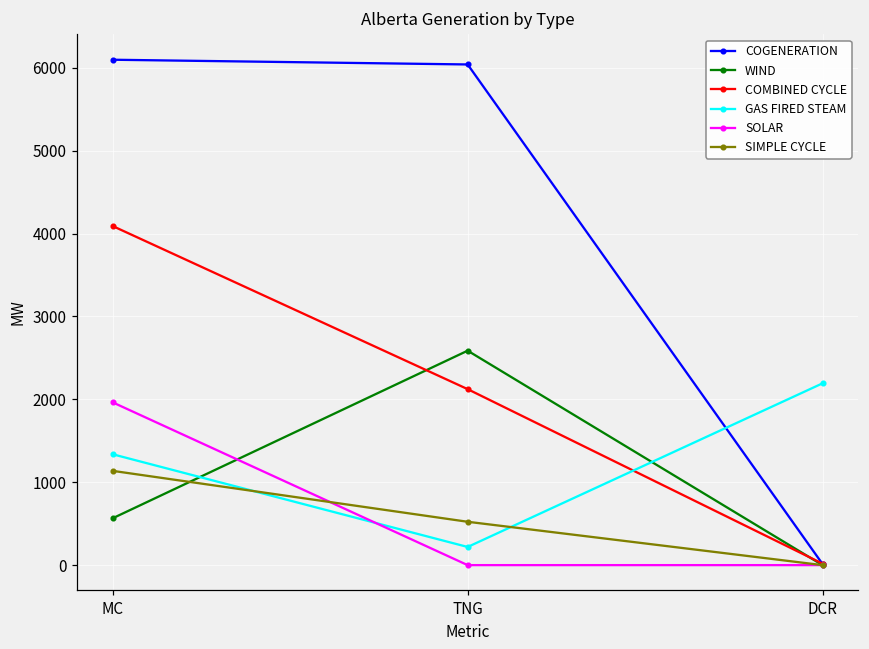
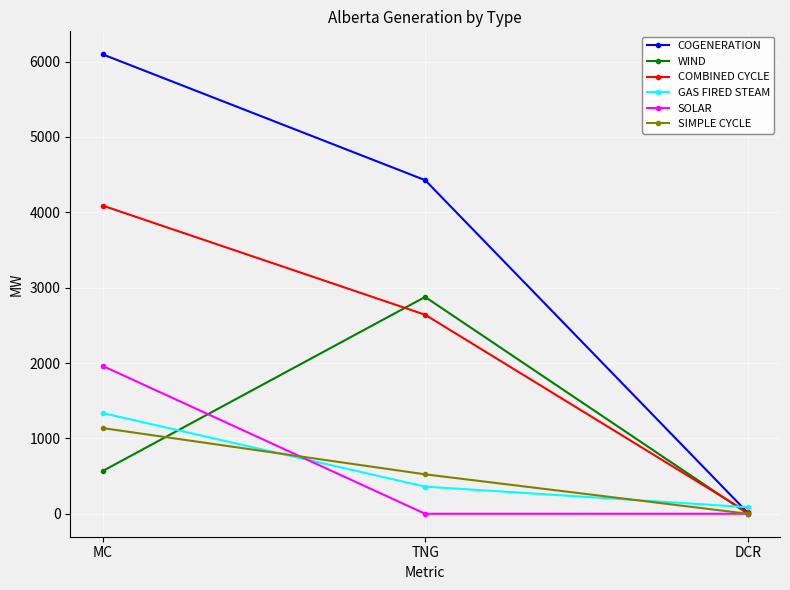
  {
    "COGENERATION": {
      "MC": 6100,
-     "TNG": 6000
+     "TNG": 4400
    },
    "WIND": {
      "MC": 600,
-     "TNG": 2600
+     "TNG": 2900
    },
    "COMBINED CYCLE": {
      "MC": 4100,
-     "TNG": 2100
+     "TNG": 2600
    },
    "GAS FIRED STEAM": {
      "MC": 1300,
-     "TNG": 200,
-     "DCR": 2200
+     "TNG": 400,
+     "DCR": 100
    },
    "SOLAR": {
      "MC": 2000,
      "TNG": 0
    },
    "SIMPLE CYCLE": {
      "MC": 1100,
      "TNG": 500
    }
  }
